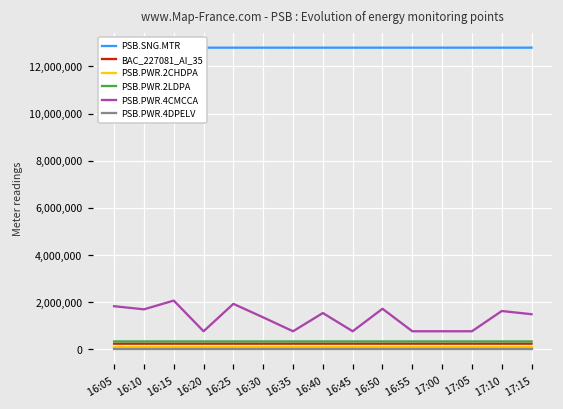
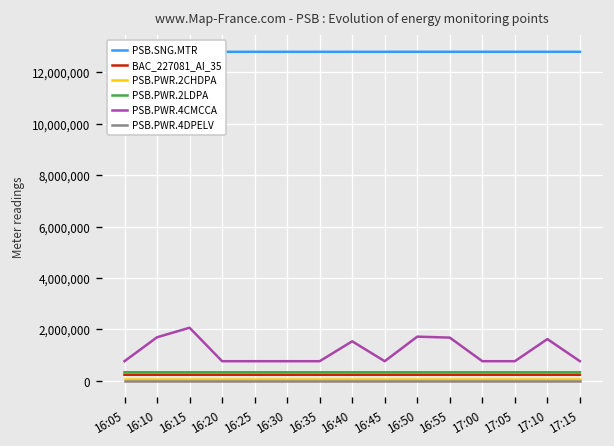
  {
    "PSB.SNG.MTR": {
      "16:25": "12,800,000",
      "16:30": "12,800,000",
      "16:35": "12,800,000",
      "16:40": "12,800,000",
      "16:45": "12,800,000",
      "16:50": "12,800,000",
      "16:55": "12,800,000",
      "17:00": "12,800,000",
      "17:05": "12,800,000",
      "17:10": "12,800,000",
      "17:15": "12,800,000"
    },
    "PSB.PWR.4CMCCA": {
-     "16:05": "1,800,000",
+     "16:05": "800,000",
      "16:10": "1,700,000",
      "16:15": "2,100,000",
      "16:20": "800,000",
-     "16:25": "1,900,000",
-     "16:30": "1,400,000",
+     "16:25": "800,000",
+     "16:30": "800,000",
      "16:35": "800,000",
      "16:40": "1,500,000",
      "16:45": "800,000",
      "16:50": "1,700,000",
-     "16:55": "800,000",
+     "16:55": "1,700,000",
      "17:00": "800,000",
      "17:05": "800,000",
      "17:10": "1,600,000",
-     "17:15": "1,500,000"
+     "17:15": "800,000"
    }
  }
